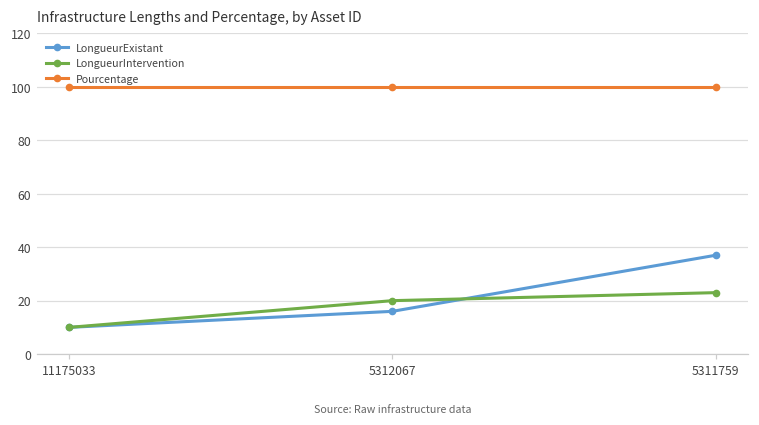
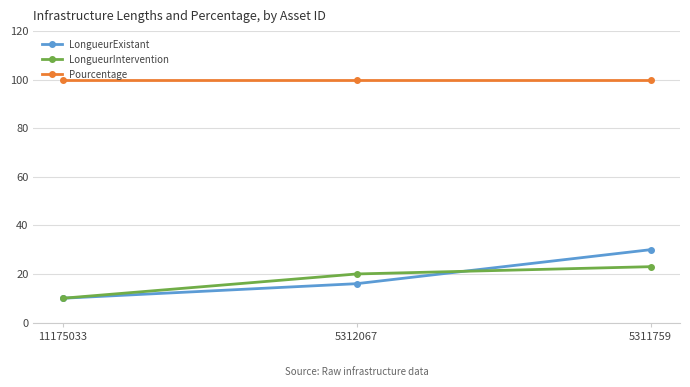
  {
    "LongueurExistant": {
      "5312067": 16,
-     "5311759": 37
+     "5311759": 30
    },
    "LongueurIntervention": {
      "5312067": 20,
      "5311759": 23
    },
    "Pourcentage": {
      "11175033": 100,
      "5312067": 100,
      "5311759": 100
    }
  }
